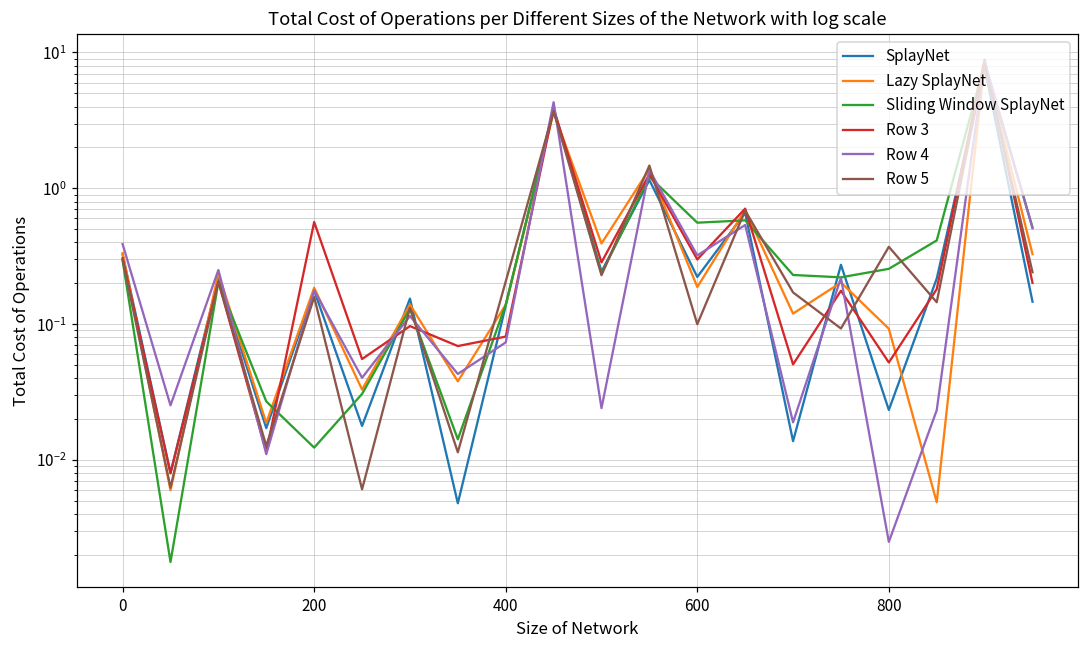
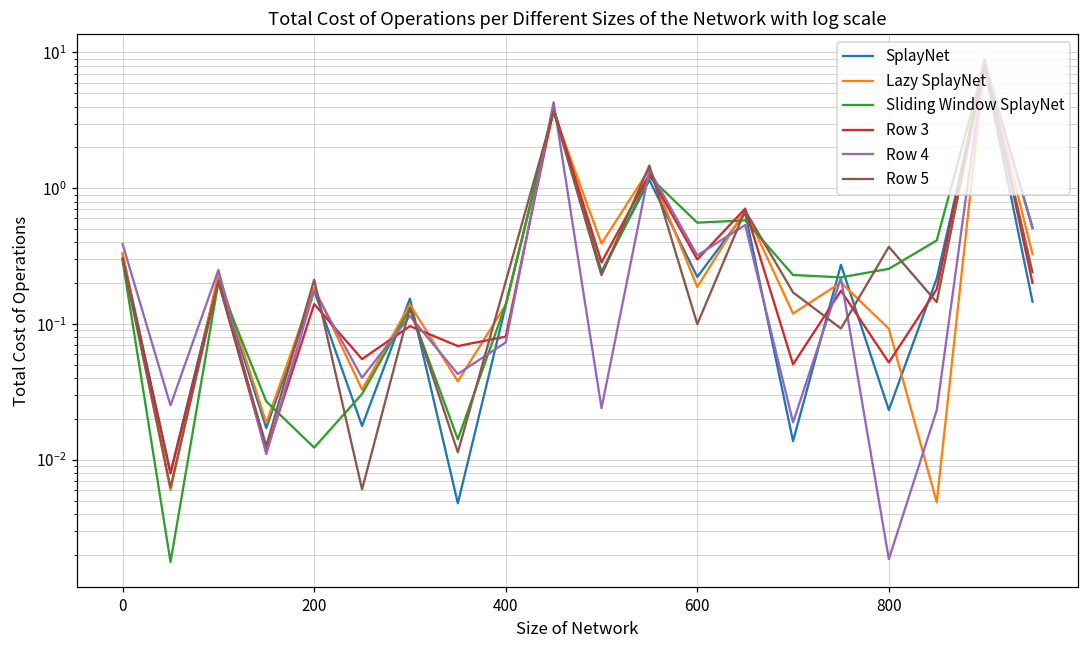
  {
    "SplayNet": {
      "600": 0.22,
      "800": 0.023
    },
    "Lazy SplayNet": {
      "600": 0.19,
      "800": 0.09
    },
    "Sliding Window SplayNet": {
      "200": 0.012,
      "600": 0.6,
      "800": 0.26
    },
    "Row 3": {
-     "200": 0.6,
+     "200": 0.14,
      "400": 0.08,
      "600": 0.30,
      "800": 0.05
    },
    "Row 4": {
      "0": 0.39,
      "400": 0.07,
      "600": 0.32,
-     "800": 0.0025
+     "800": 0.0019
    },
    "Row 5": {
-     "200": 0.16,
+     "200": 0.21,
      "400": 0.21,
      "600": 0.10,
      "800": 0.37
    }
  }
